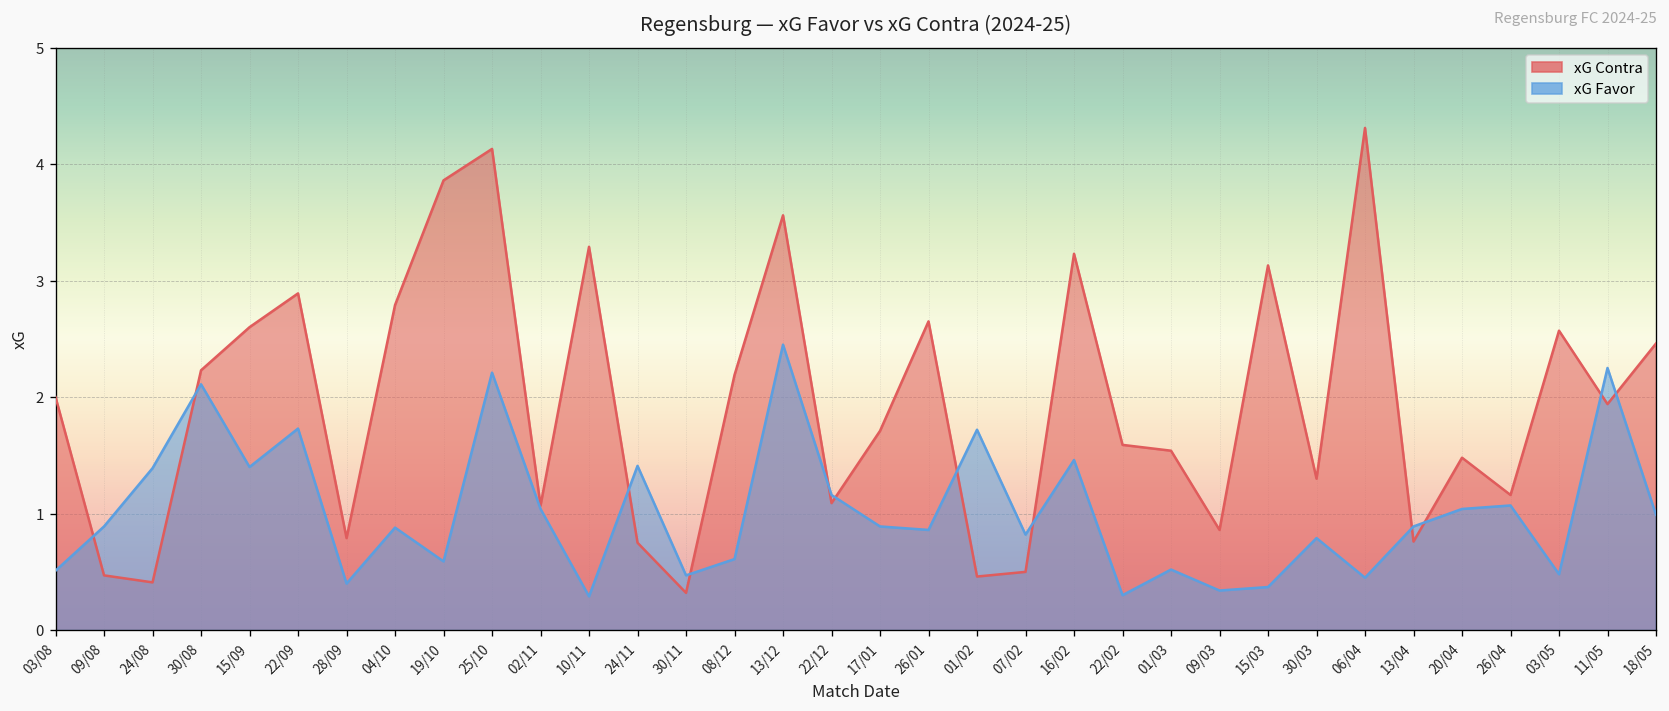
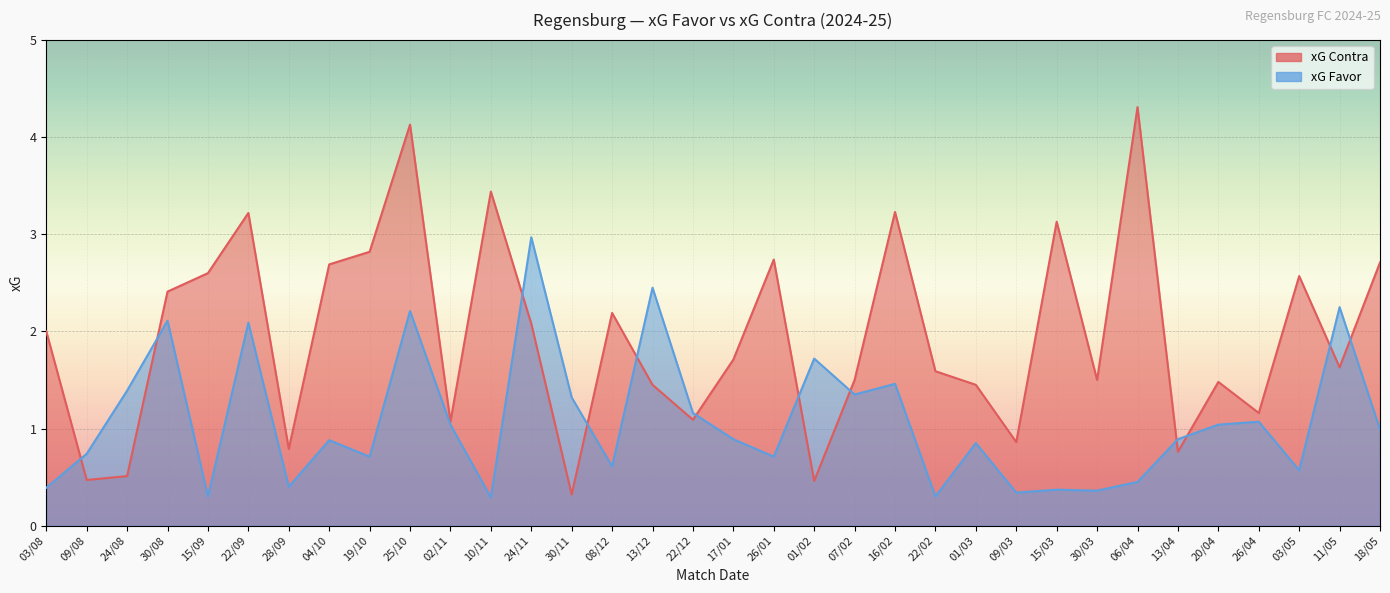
  {
    "xG Contra": {
      "03/08": 2.0,
      "09/08": 0.5,
-     "24/08": 0.4,
-     "30/08": 2.2,
+     "24/08": 0.5,
+     "30/08": 2.4,
      "15/09": 2.6,
-     "22/09": 2.9,
+     "22/09": 3.2,
      "28/09": 0.8,
-     "04/10": 2.8,
-     "19/10": 3.9,
+     "04/10": 2.7,
+     "19/10": 2.8,
      "25/10": 4.1,
      "02/11": 1.1,
-     "10/11": 3.3,
-     "24/11": 0.8,
+     "10/11": 3.4,
+     "24/11": 2.1,
      "30/11": 0.3,
      "08/12": 2.2,
-     "13/12": 3.6,
+     "13/12": 1.5,
      "22/12": 1.1,
      "17/01": 1.7,
-     "26/01": 2.65,
+     "26/01": 2.74,
      "01/02": 0.5,
-     "07/02": 0.5,
+     "07/02": 1.5,
      "16/02": 3.2,
      "22/02": 1.6,
-     "01/03": 1.54,
+     "01/03": 1.45,
      "09/03": 0.9,
      "15/03": 3.1,
-     "30/03": 1.3,
+     "30/03": 1.5,
      "06/04": 4.3,
      "13/04": 0.8,
      "20/04": 1.5,
      "26/04": 1.2,
      "03/05": 2.6,
-     "11/05": 1.9,
-     "18/05": 2.5
+     "11/05": 1.6,
+     "18/05": 2.7
    },
    "xG Favor": {
-     "03/08": 0.5,
-     "09/08": 0.9,
+     "03/08": 0.4,
+     "09/08": 0.7,
      "24/08": 1.4,
      "30/08": 2.1,
-     "15/09": 1.4,
-     "22/09": 1.7,
+     "15/09": 0.3,
+     "22/09": 2.1,
      "28/09": 0.4,
      "04/10": 0.9,
-     "19/10": 0.6,
+     "19/10": 0.7,
      "25/10": 2.2,
      "02/11": 1.0,
      "10/11": 0.3,
-     "24/11": 1.4,
-     "30/11": 0.5,
+     "24/11": 3.0,
+     "30/11": 1.3,
      "08/12": 0.6,
      "13/12": 2.5,
      "22/12": 1.2,
      "17/01": 0.9,
-     "26/01": 0.9,
+     "26/01": 0.7,
      "01/02": 1.7,
-     "07/02": 0.8,
+     "07/02": 1.4,
      "16/02": 1.5,
      "22/02": 0.3,
-     "01/03": 0.5,
+     "01/03": 0.9,
      "09/03": 0.3,
      "15/03": 0.4,
-     "30/03": 0.8,
+     "30/03": 0.4,
      "06/04": 0.5,
      "13/04": 0.9,
      "20/04": 1.0,
      "26/04": 1.1,
-     "03/05": 0.5,
+     "03/05": 0.6,
      "11/05": 2.3,
      "18/05": 1.0
    }
  }
